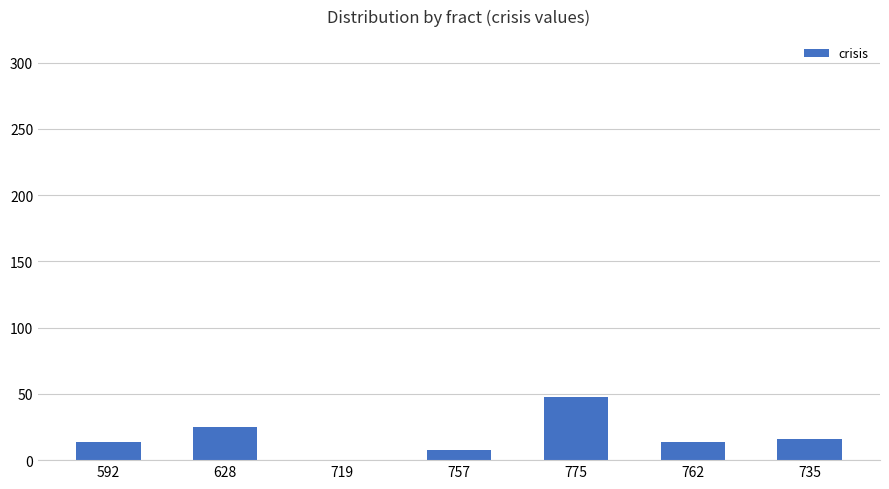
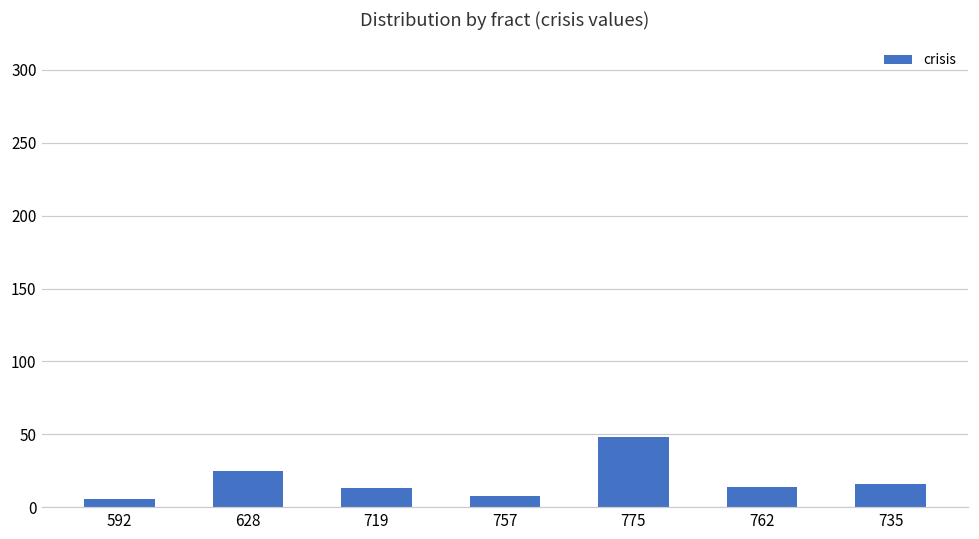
  {
-   "592": 14,
+   "592": 6,
    "628": 25,
-   "719": 0,
+   "719": 13,
    "757": 8,
    "775": 48,
    "762": 14,
    "735": 16
  }
